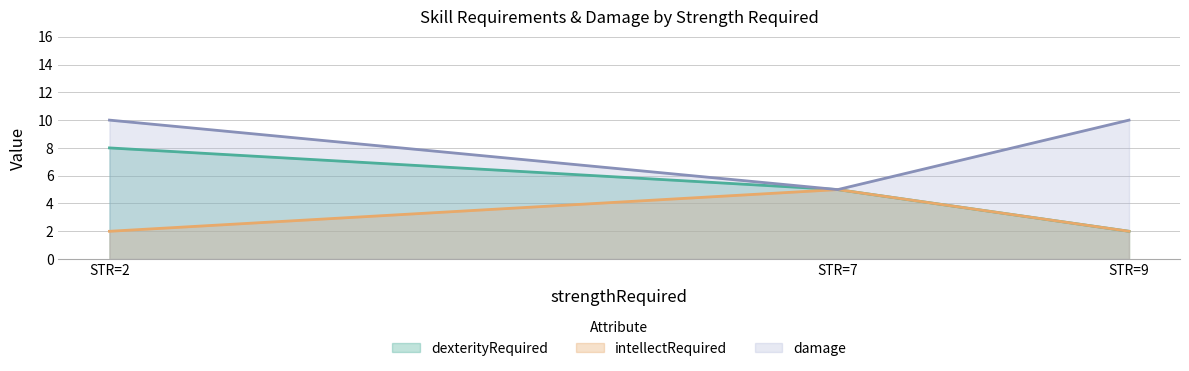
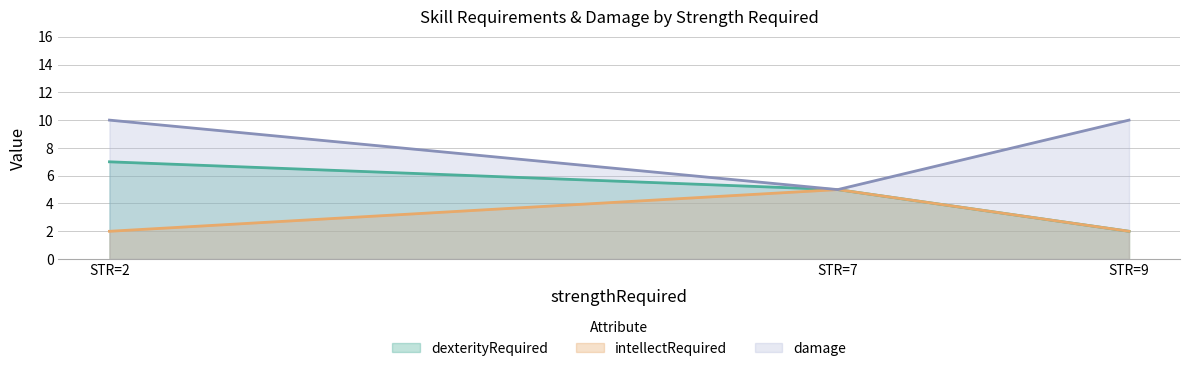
  {
    "dexterityRequired": {
-     "STR=2": 8
+     "STR=2": 7
    },
    "intellectRequired": {
      "STR=2": 2
    },
    "damage": {
      "STR=2": 10,
      "STR=9": 10
    }
  }
